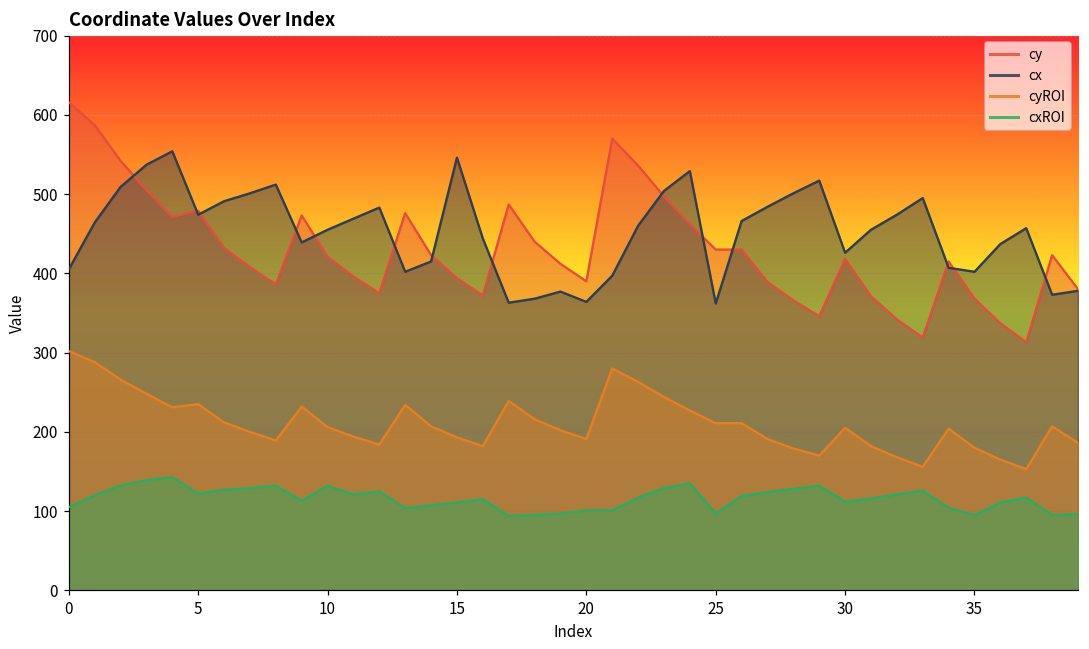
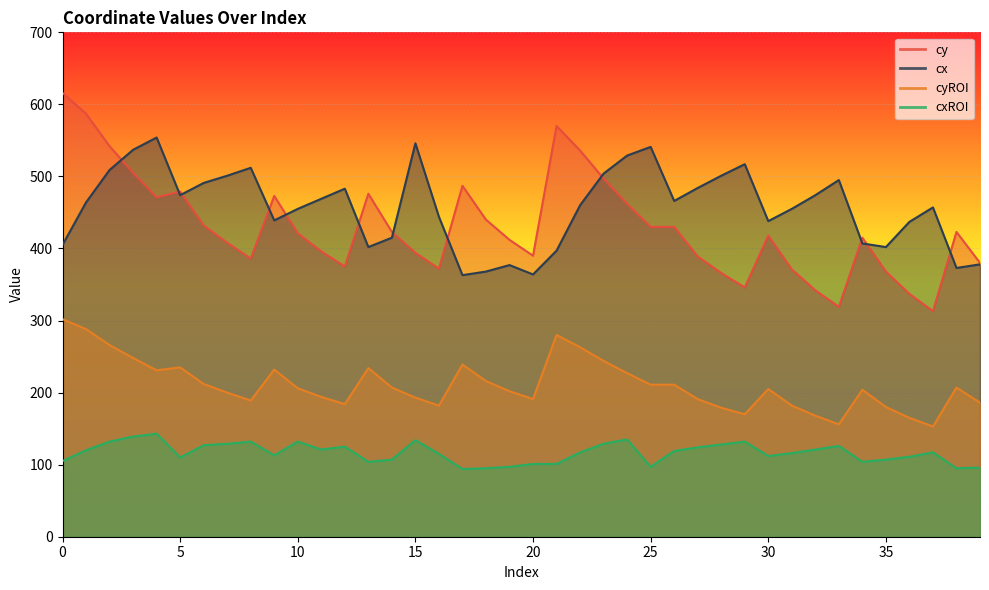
  {
    "cx": {
      "0": 410,
      "5": 470,
      "10": 460,
      "15": 550,
      "20": 360,
-     "25": 360,
-     "30": 430,
+     "25": 540,
+     "30": 440,
      "35": 400
    },
    "cxROI": {
      "0": 110,
-     "5": 120,
+     "5": 110,
      "10": 130,
-     "15": 110,
+     "15": 130,
      "20": 100,
      "25": 100,
      "30": 110,
-     "35": 100
+     "35": 110
    }
  }
